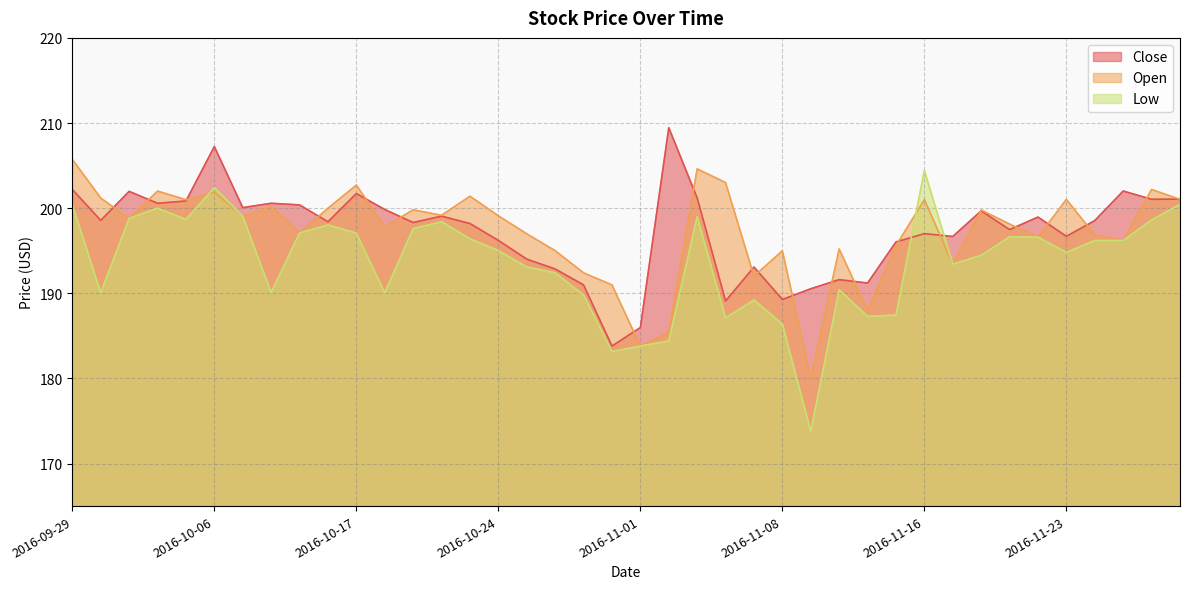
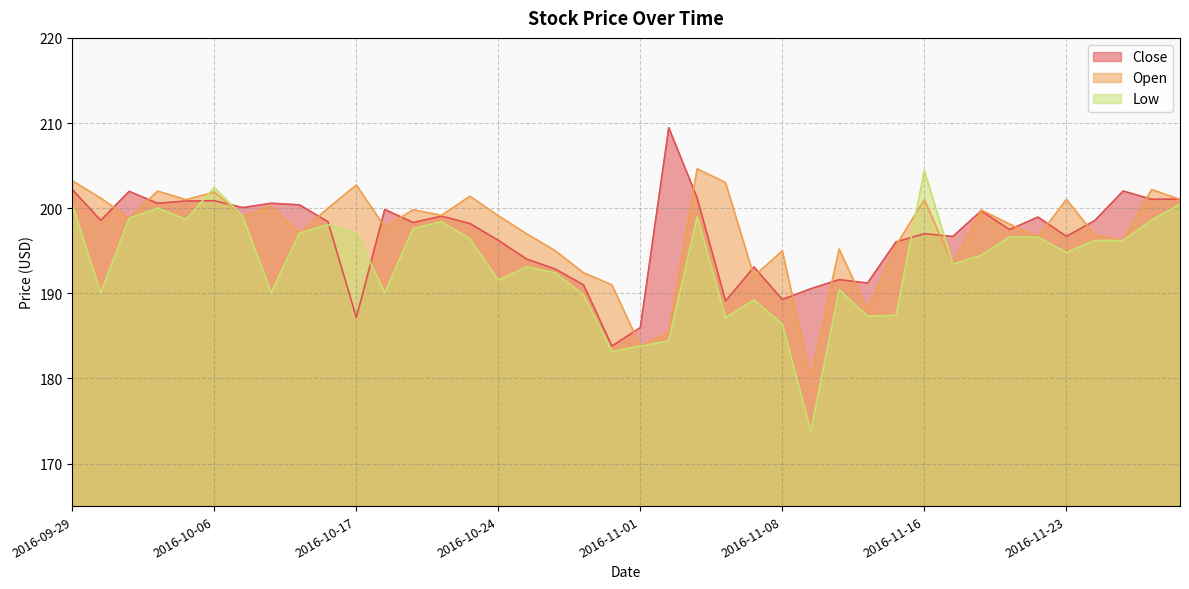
  {
    "Close": {
      "2016-09-29": 202,
-     "2016-10-06": 207,
-     "2016-10-17": 202,
+     "2016-10-06": 201,
+     "2016-10-17": 187,
      "2016-10-24": 196,
      "2016-11-01": 186,
      "2016-11-08": 189,
      "2016-11-16": 197,
      "2016-11-23": 197
    },
    "Open": {
-     "2016-09-29": 206,
+     "2016-09-29": 203,
      "2016-10-06": 202,
      "2016-10-17": 203,
      "2016-10-24": 199,
      "2016-11-08": 195,
      "2016-11-16": 201,
      "2016-11-23": 201
    },
    "Low": {
      "2016-09-29": 200,
      "2016-10-06": 202,
      "2016-10-17": 197,
-     "2016-10-24": 195,
+     "2016-10-24": 192,
      "2016-11-08": 186,
      "2016-11-16": 204,
      "2016-11-23": 195
    }
  }
